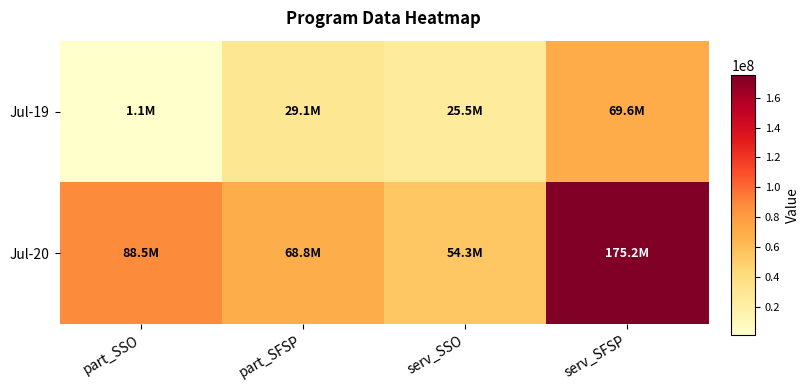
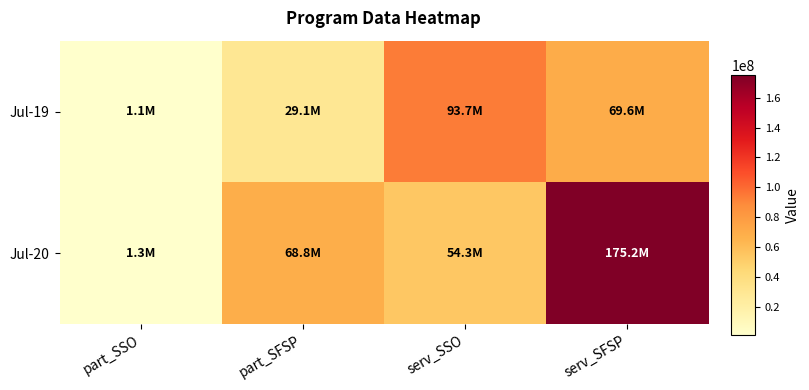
  {
    "Jul-19": {
      "part_SSO": "1.1M",
      "part_SFSP": "29.1M",
-     "serv_SSO": "25.5M",
+     "serv_SSO": "93.7M",
      "serv_SFSP": "69.6M"
    },
    "Jul-20": {
-     "part_SSO": "88.5M",
+     "part_SSO": "1.3M",
      "part_SFSP": "68.8M",
      "serv_SSO": "54.3M",
      "serv_SFSP": "175.2M"
    }
  }
